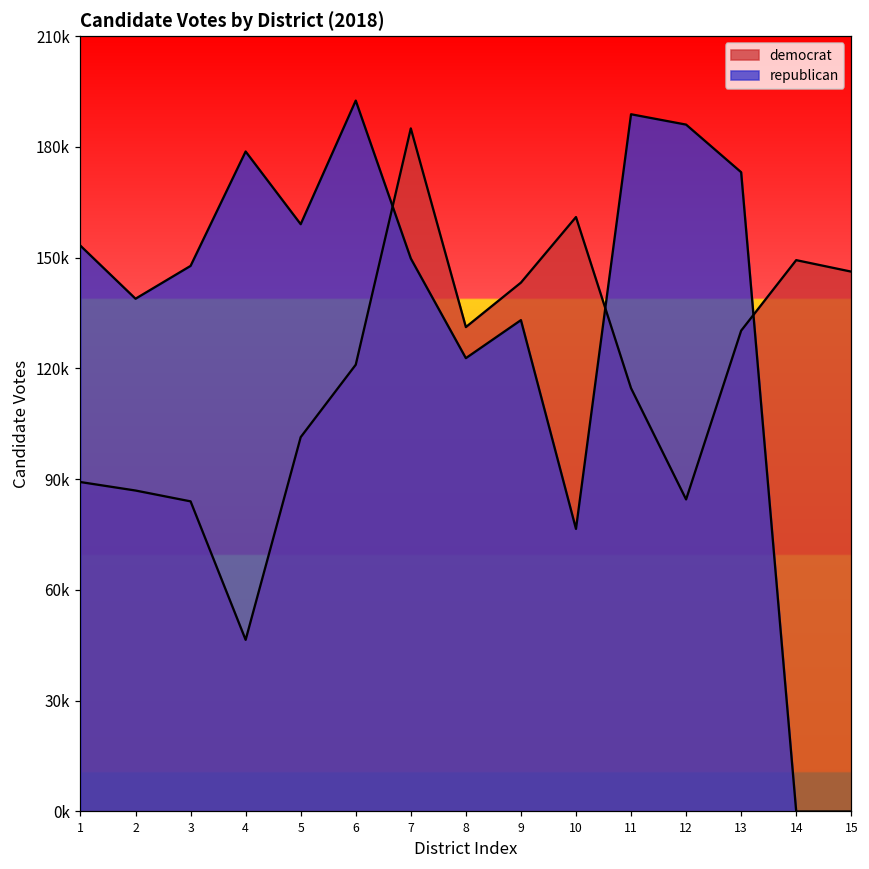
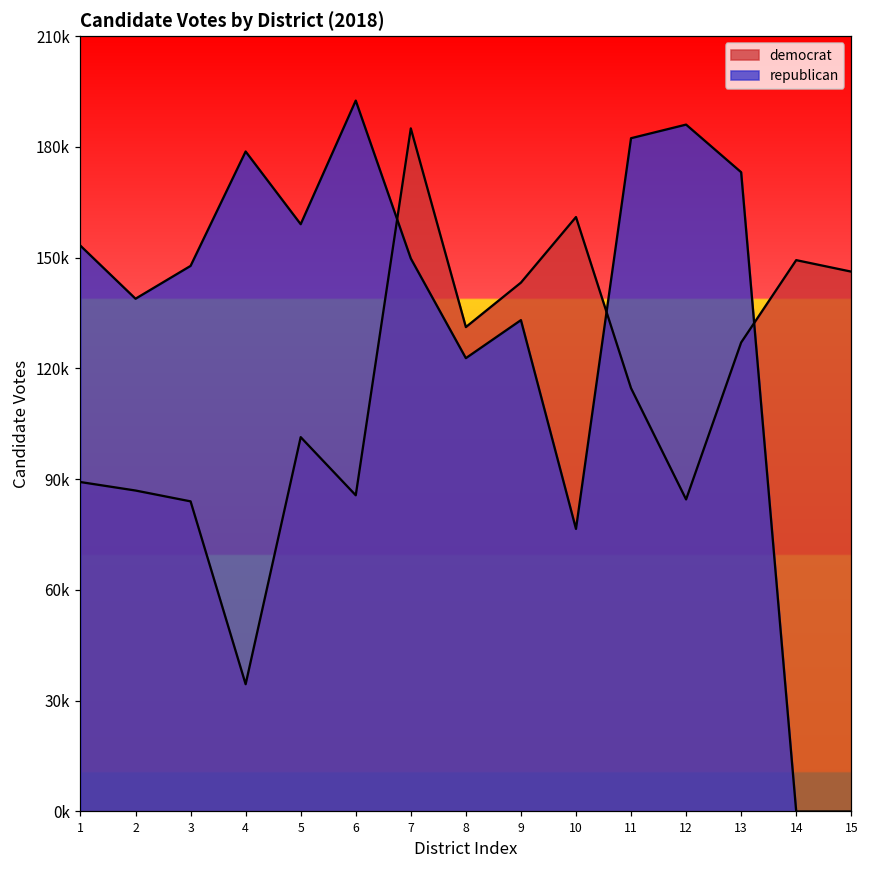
  {
    "democrat": {
      "1": 89000,
      "2": 87000,
      "3": 84000,
-     "4": 46000,
+     "4": 34000,
      "5": 101000,
-     "6": 121000,
+     "6": 86000,
      "7": 185000,
      "8": 131000,
      "9": 143000,
      "10": 161000,
      "11": 115000,
      "12": 85000,
-     "13": 130000,
+     "13": 127000,
      "14": 149000,
      "15": 146000
    },
    "republican": {
      "1": 153000,
      "2": 139000,
      "3": 148000,
      "4": 179000,
      "5": 159000,
      "6": 193000,
      "7": 150000,
      "8": 123000,
      "9": 133000,
      "10": 77000,
-     "11": 189000,
+     "11": 182000,
      "12": 186000,
      "13": 173000,
      "14": 0,
      "15": 0
    }
  }
